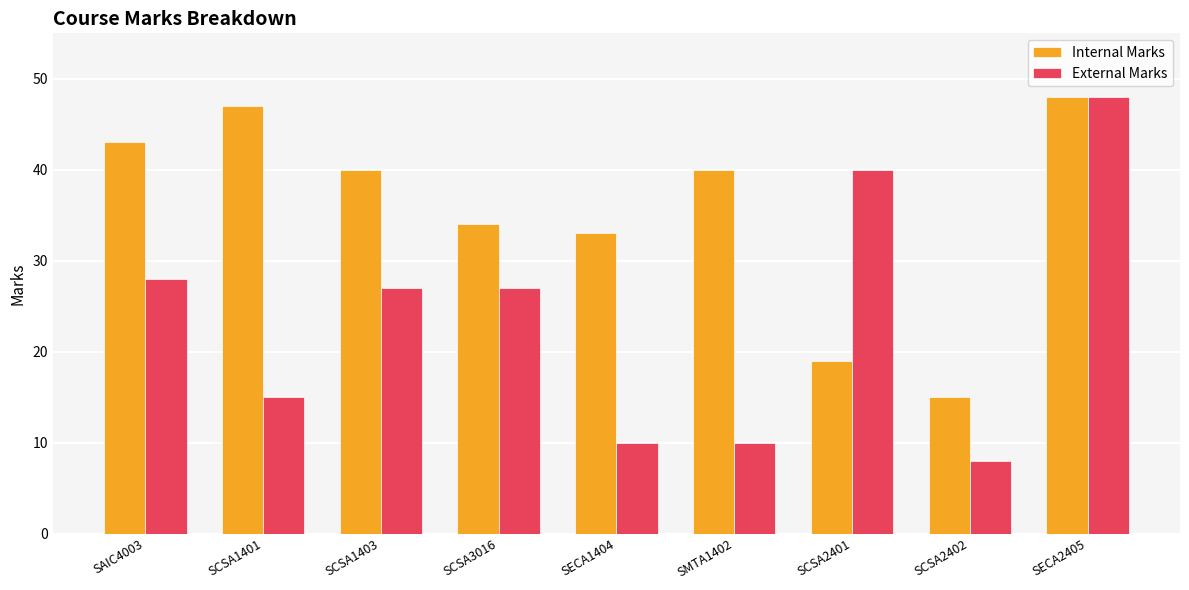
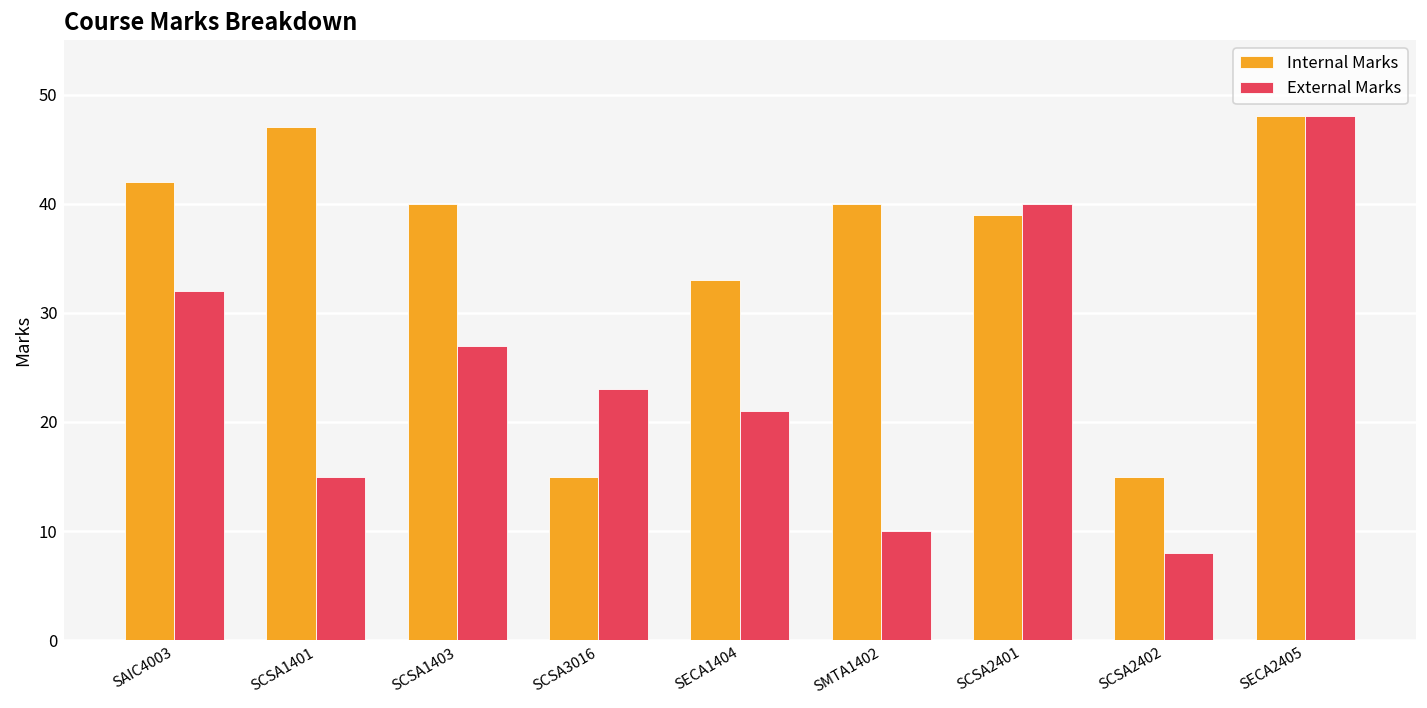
  {
    "Internal Marks": {
-     "SAIC4003": 43,
+     "SAIC4003": 42,
      "SCSA1401": 47,
      "SCSA1403": 40,
-     "SCSA3016": 34,
+     "SCSA3016": 15,
      "SECA1404": 33,
      "SMTA1402": 40,
-     "SCSA2401": 19,
+     "SCSA2401": 39,
      "SCSA2402": 15,
      "SECA2405": 48
    },
    "External Marks": {
-     "SAIC4003": 28,
+     "SAIC4003": 32,
      "SCSA1401": 15,
      "SCSA1403": 27,
-     "SCSA3016": 27,
-     "SECA1404": 10,
+     "SCSA3016": 23,
+     "SECA1404": 21,
      "SMTA1402": 10,
      "SCSA2401": 40,
      "SCSA2402": 8,
      "SECA2405": 48
    }
  }
